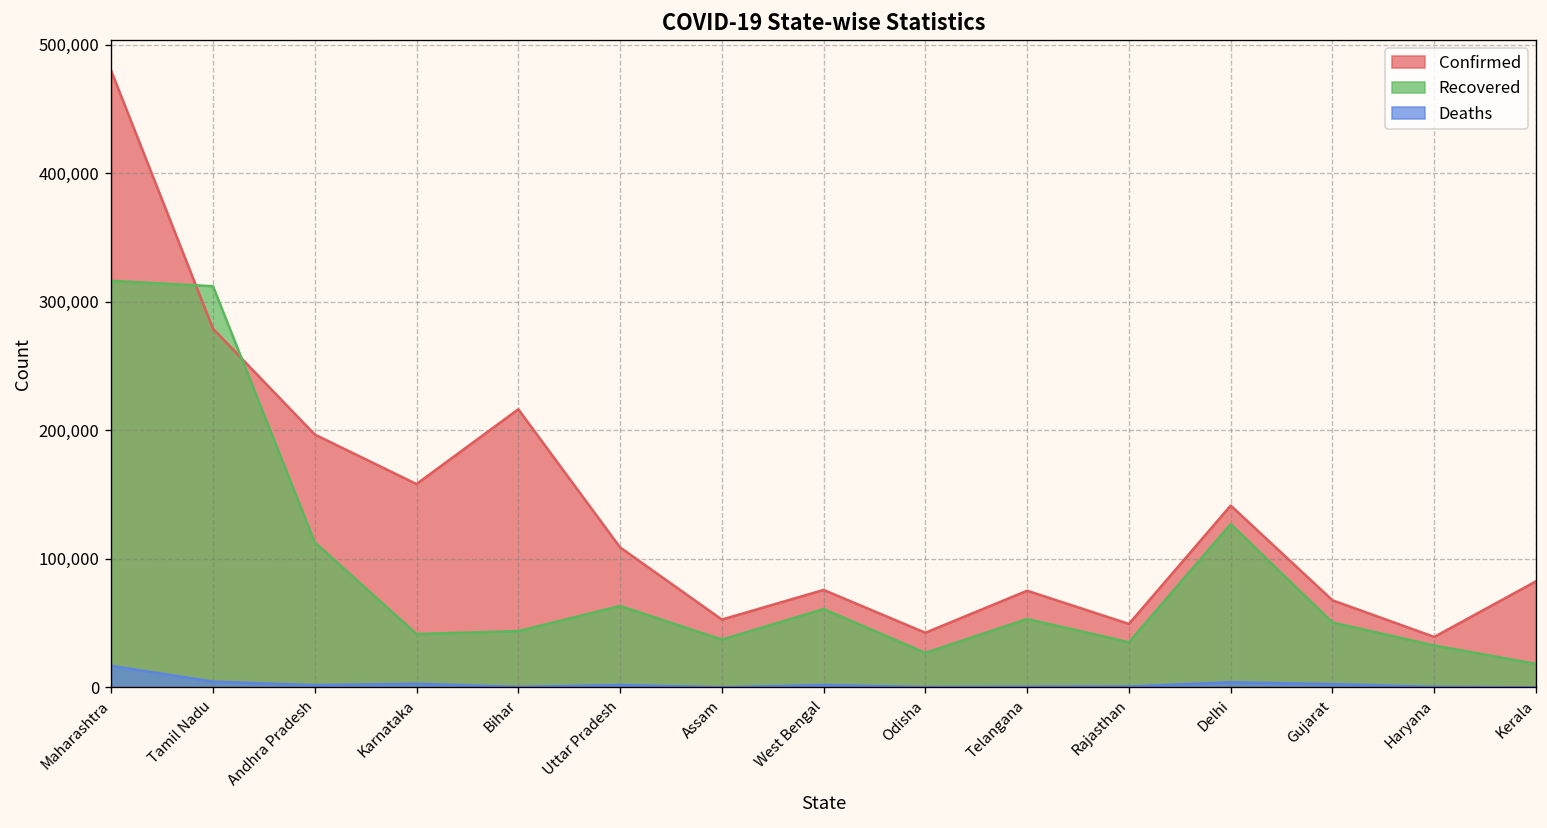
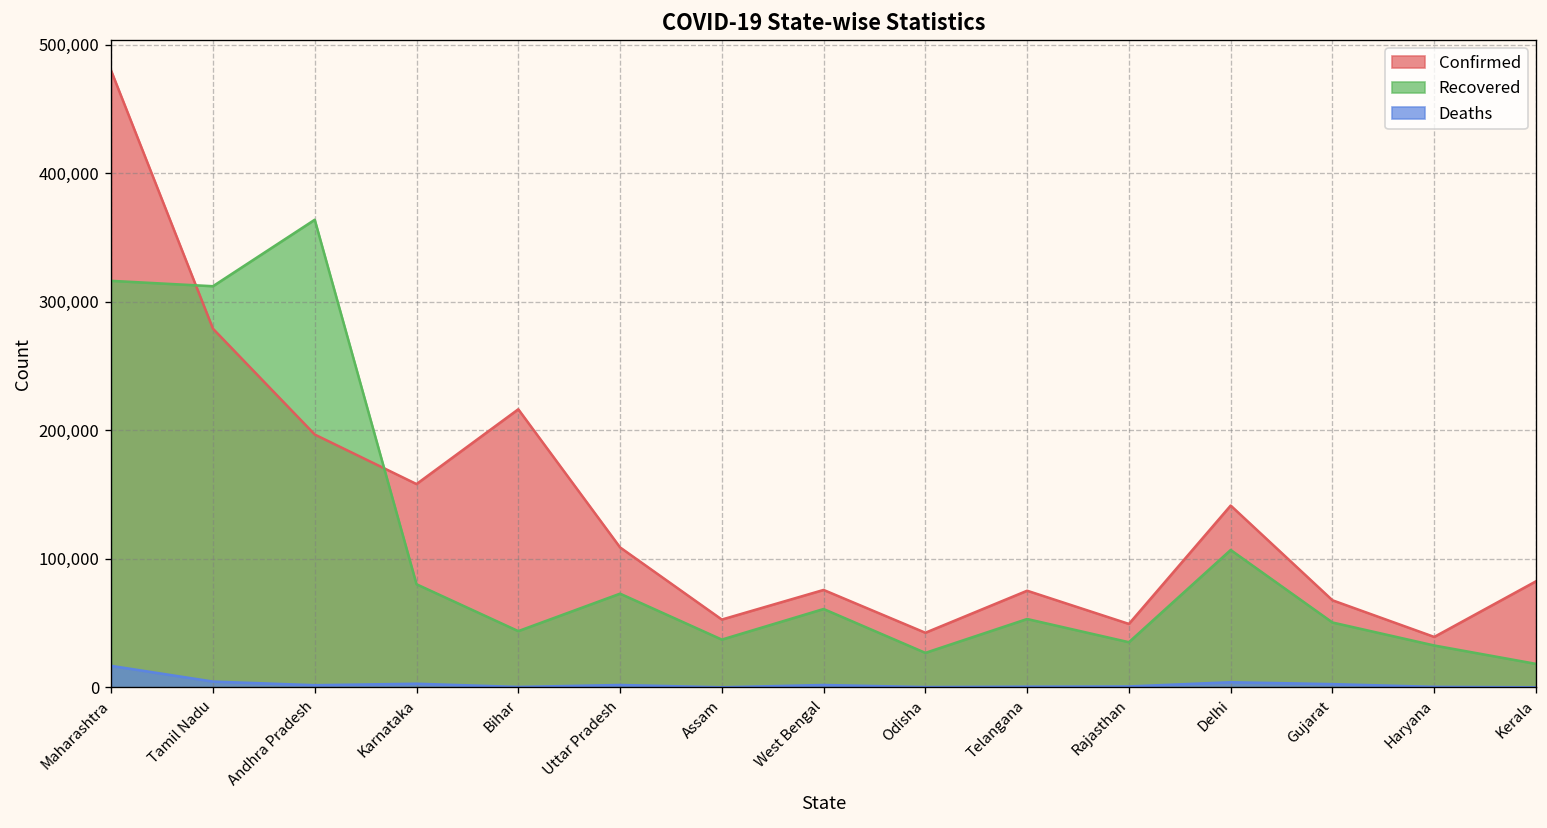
  {
    "Confirmed": {
      "Maharashtra": "480,000",
      "Tamil Nadu": "279,000",
      "Andhra Pradesh": "197,000",
      "Karnataka": "158,000",
      "Bihar": "216,000",
      "Uttar Pradesh": "109,000",
      "Assam": "53,000",
      "West Bengal": "76,000",
      "Odisha": "43,000",
      "Telangana": "75,000",
      "Rajasthan": "49,000",
      "Delhi": "142,000",
      "Gujarat": "68,000",
      "Haryana": "39,000",
      "Kerala": "83,000"
    },
    "Recovered": {
      "Maharashtra": "316,000",
      "Tamil Nadu": "312,000",
-     "Andhra Pradesh": "113,000",
-     "Karnataka": "42,000",
+     "Andhra Pradesh": "364,000",
+     "Karnataka": "80,000",
      "Bihar": "44,000",
-     "Uttar Pradesh": "63,000",
+     "Uttar Pradesh": "73,000",
      "Assam": "37,000",
      "West Bengal": "61,000",
      "Odisha": "27,000",
      "Telangana": "53,000",
      "Rajasthan": "35,000",
-     "Delhi": "127,000",
+     "Delhi": "107,000",
      "Gujarat": "51,000",
      "Haryana": "33,000",
      "Kerala": "18,000"
    },
    "Deaths": {
      "Maharashtra": "17,000",
      "Tamil Nadu": "5,000",
      "Andhra Pradesh": "2,000",
      "Karnataka": "3,000",
      "Bihar": "0",
      "Uttar Pradesh": "2,000",
      "Assam": "0",
      "West Bengal": "2,000",
      "Odisha": "0",
      "Telangana": "1,000",
      "Rajasthan": "1,000",
      "Delhi": "4,000",
      "Gujarat": "3,000",
      "Haryana": "0",
      "Kerala": "0"
    }
  }
